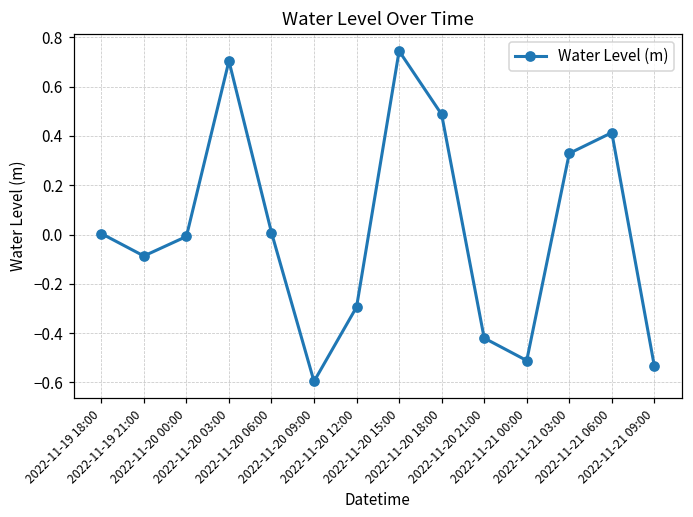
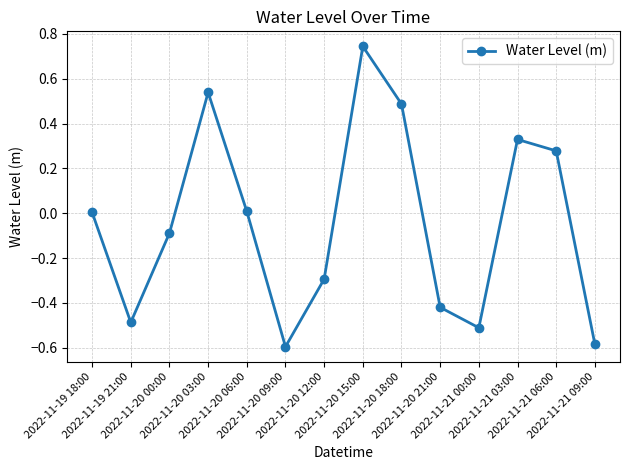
  {
    "2022-11-19 18:00": 0.00,
-   "2022-11-19 21:00": -0.09,
-   "2022-11-20 00:00": -0.01,
-   "2022-11-20 03:00": 0.70,
+   "2022-11-19 21:00": -0.49,
+   "2022-11-20 00:00": -0.09,
+   "2022-11-20 03:00": 0.54,
    "2022-11-20 06:00": 0.01,
    "2022-11-20 09:00": -0.60,
    "2022-11-20 12:00": -0.29,
    "2022-11-20 15:00": 0.74,
    "2022-11-20 18:00": 0.49,
    "2022-11-20 21:00": -0.42,
    "2022-11-21 00:00": -0.51,
    "2022-11-21 03:00": 0.33,
-   "2022-11-21 06:00": 0.41,
-   "2022-11-21 09:00": -0.53
+   "2022-11-21 06:00": 0.28,
+   "2022-11-21 09:00": -0.58
  }
